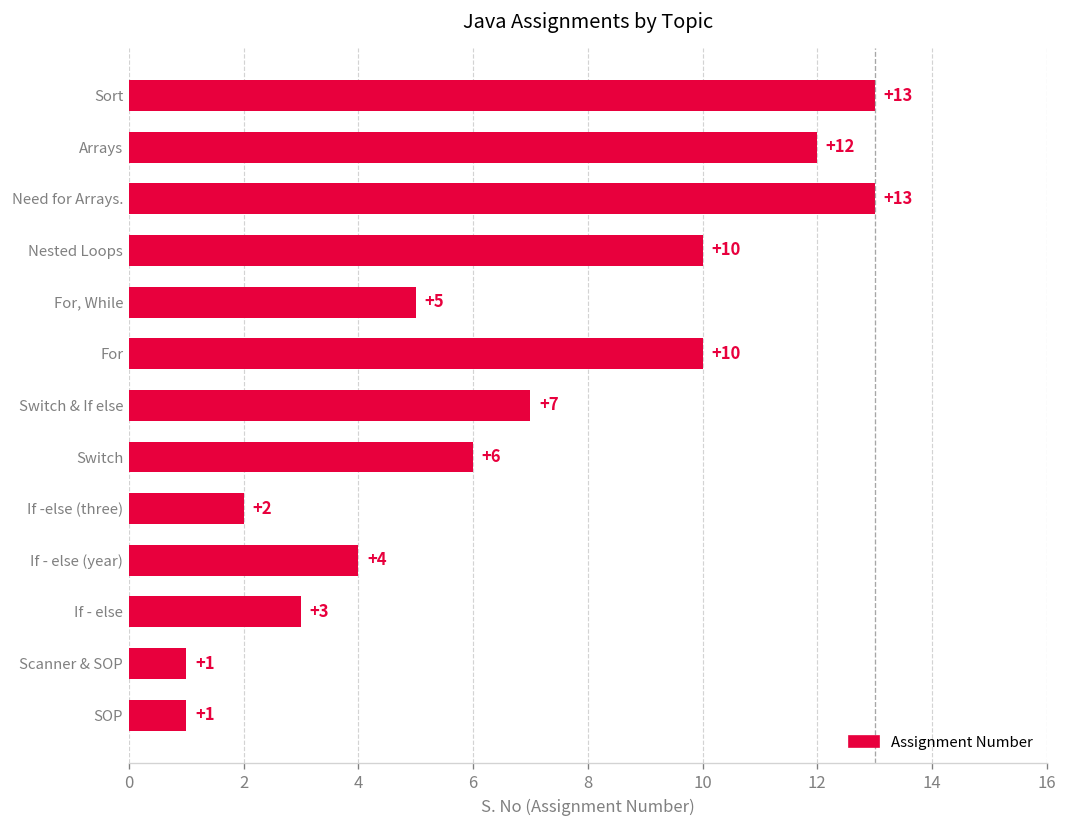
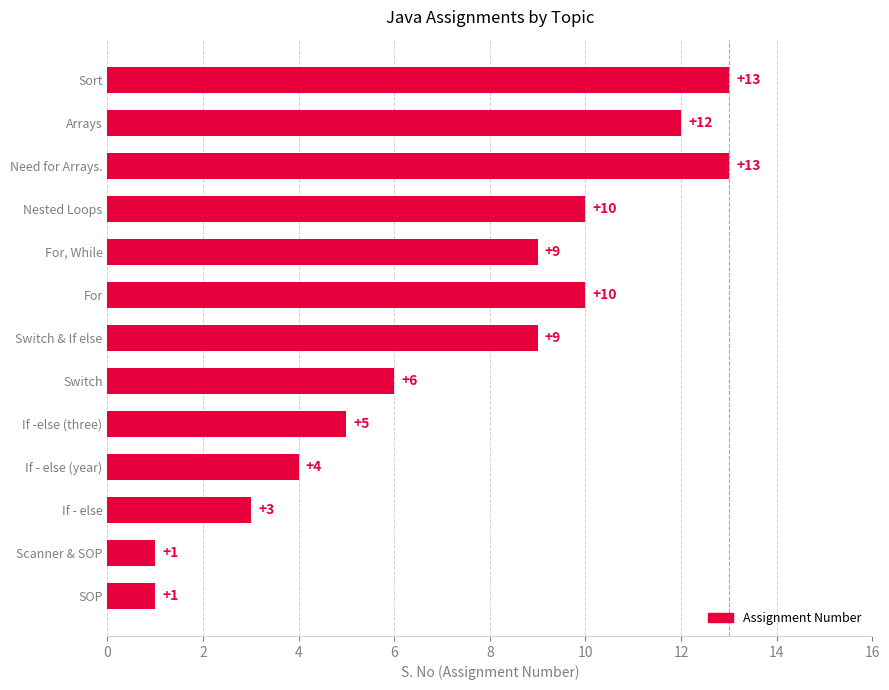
  {
    "Sort": "+13",
    "Arrays": "+12",
    "Need for Arrays.": "+13",
    "Nested Loops": "+10",
-   "For, While": "+5",
+   "For, While": "+9",
    "For": "+10",
-   "Switch & If else": "+7",
+   "Switch & If else": "+9",
    "Switch": "+6",
-   "If -else (three)": "+2",
+   "If -else (three)": "+5",
    "If - else (year)": "+4",
    "If - else": "+3",
    "Scanner & SOP": "+1",
    "SOP": "+1"
  }
